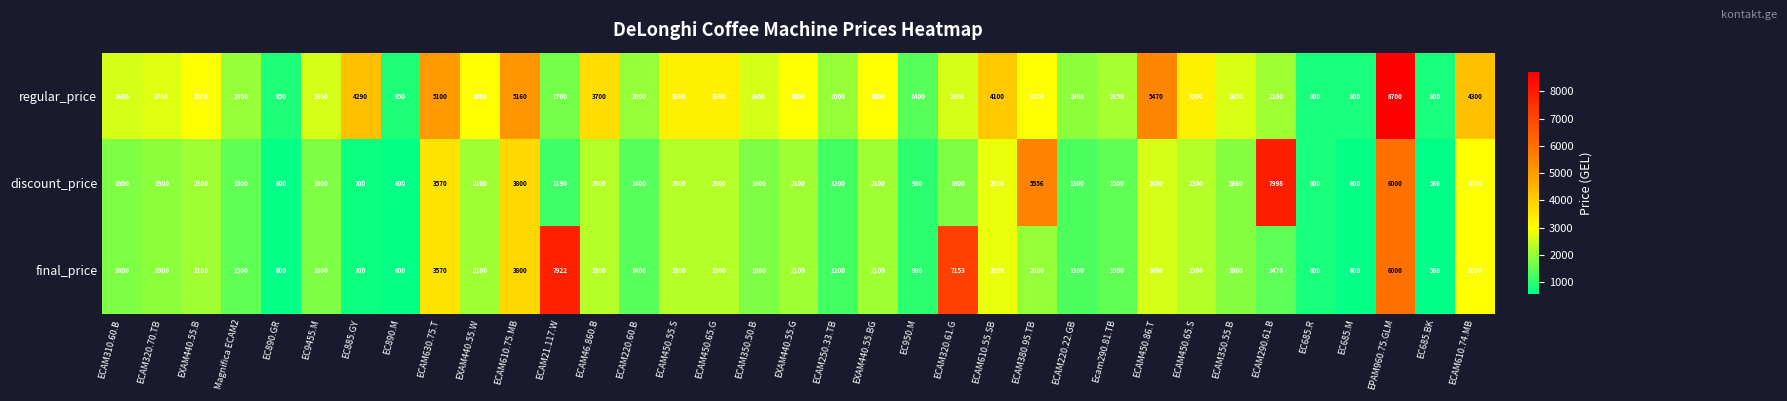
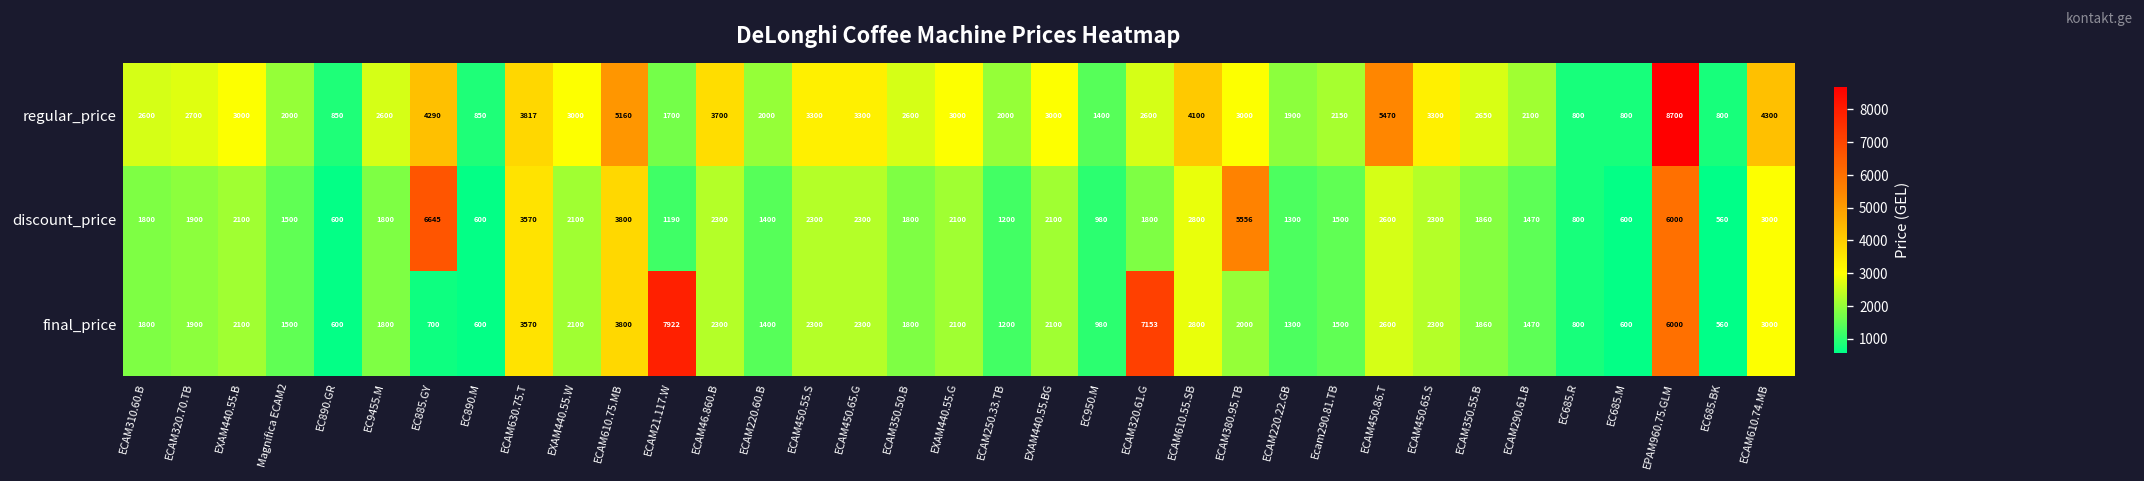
  {
    "regular_price": {
      "ECAM310.60.B": 2600,
      "ECAM320.70.TB": 2700,
      "EXAM440.55.B": 3000,
      "Magnifica ECAM2": 2000,
      "EC890.GR": 850,
      "EC9455.M": 2600,
      "EC885.GY": 4290,
      "EC890.M": 850,
-     "ECAM630.75.T": 5100,
+     "ECAM630.75.T": 3817,
      "EXAM440.55.W": 3000,
      "ECAM610.75.MB": 5160,
      "ECAM21.117.W": 1700,
      "ECAM46.860.B": 3700,
      "ECAM220.60.B": 2000,
      "ECAM450.55.S": 3300,
      "ECAM450.65.G": 3300,
      "ECAM350.50.B": 2600,
      "EXAM440.55.G": 3000,
      "ECAM250.33.TB": 2000,
      "EXAM440.55.BG": 3000,
      "EC950.M": 1400,
      "ECAM320.61.G": 2600,
      "ECAM610.55.SB": 4100,
      "ECAM380.95.TB": 3000,
      "ECAM220.22.GB": 1900,
      "Ecam290.81.TB": 2150,
      "ECAM450.86.T": 5470,
      "ECAM450.65.S": 3300,
      "ECAM350.55.B": 2650,
      "ECAM290.61.B": 2100,
      "EC685.R": 800,
      "EC685.M": 800,
      "EPAM960.75.GLM": 8700,
      "EC685.BK": 800,
      "ECAM610.74.MB": 4300
    },
    "discount_price": {
      "ECAM310.60.B": 1800,
      "ECAM320.70.TB": 1900,
      "EXAM440.55.B": 2100,
      "Magnifica ECAM2": 1500,
      "EC890.GR": 600,
      "EC9455.M": 1800,
-     "EC885.GY": 700,
+     "EC885.GY": 6645,
      "EC890.M": 600,
      "ECAM630.75.T": 3570,
      "EXAM440.55.W": 2100,
      "ECAM610.75.MB": 3800,
      "ECAM21.117.W": 1190,
      "ECAM46.860.B": 2300,
      "ECAM220.60.B": 1400,
      "ECAM450.55.S": 2300,
      "ECAM450.65.G": 2300,
      "ECAM350.50.B": 1800,
      "EXAM440.55.G": 2100,
      "ECAM250.33.TB": 1200,
      "EXAM440.55.BG": 2100,
      "EC950.M": 980,
      "ECAM320.61.G": 1800,
      "ECAM610.55.SB": 2800,
      "ECAM380.95.TB": 5556,
      "ECAM220.22.GB": 1300,
      "Ecam290.81.TB": 1500,
      "ECAM450.86.T": 2600,
      "ECAM450.65.S": 2300,
      "ECAM350.55.B": 1860,
-     "ECAM290.61.B": 7998,
+     "ECAM290.61.B": 1470,
      "EC685.R": 800,
      "EC685.M": 600,
      "EPAM960.75.GLM": 6000,
      "EC685.BK": 560,
      "ECAM610.74.MB": 3000
    },
    "final_price": {
      "ECAM310.60.B": 1800,
      "ECAM320.70.TB": 1900,
      "EXAM440.55.B": 2100,
      "Magnifica ECAM2": 1500,
      "EC890.GR": 600,
      "EC9455.M": 1800,
      "EC885.GY": 700,
      "EC890.M": 600,
      "ECAM630.75.T": 3570,
      "EXAM440.55.W": 2100,
      "ECAM610.75.MB": 3800,
      "ECAM21.117.W": 7922,
      "ECAM46.860.B": 2300,
      "ECAM220.60.B": 1400,
      "ECAM450.55.S": 2300,
      "ECAM450.65.G": 2300,
      "ECAM350.50.B": 1800,
      "EXAM440.55.G": 2100,
      "ECAM250.33.TB": 1200,
      "EXAM440.55.BG": 2100,
      "EC950.M": 980,
      "ECAM320.61.G": 7153,
      "ECAM610.55.SB": 2800,
      "ECAM380.95.TB": 2000,
      "ECAM220.22.GB": 1300,
      "Ecam290.81.TB": 1500,
      "ECAM450.86.T": 2600,
      "ECAM450.65.S": 2300,
      "ECAM350.55.B": 1860,
      "ECAM290.61.B": 1470,
      "EC685.R": 800,
      "EC685.M": 600,
      "EPAM960.75.GLM": 6000,
      "EC685.BK": 560,
      "ECAM610.74.MB": 3000
    }
  }
